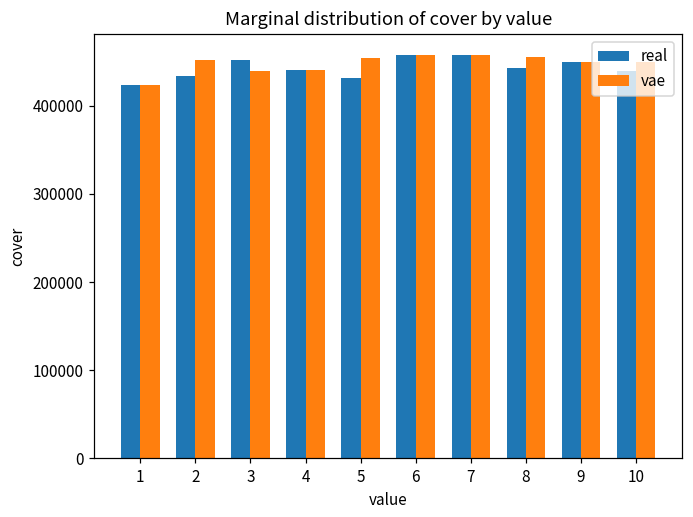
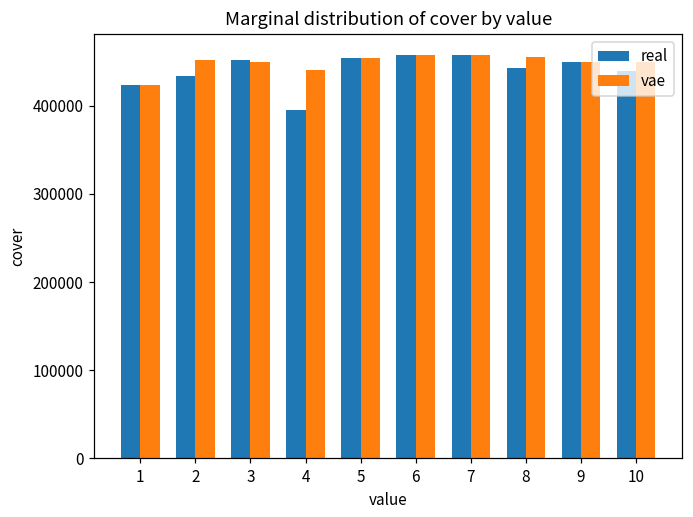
  {
    "real": {
      "1": 420000,
      "2": 430000,
      "3": 450000,
-     "4": 440000,
-     "5": 430000,
+     "4": 400000,
+     "5": 450000,
      "6": 460000,
      "7": 460000,
      "8": 440000,
      "9": 450000
    },
    "vae": {
      "1": 420000,
      "2": 450000,
-     "3": 440000,
+     "3": 450000,
      "4": 440000,
      "5": 450000,
      "6": 460000,
      "7": 460000,
      "8": 460000,
      "9": 450000
    }
  }
